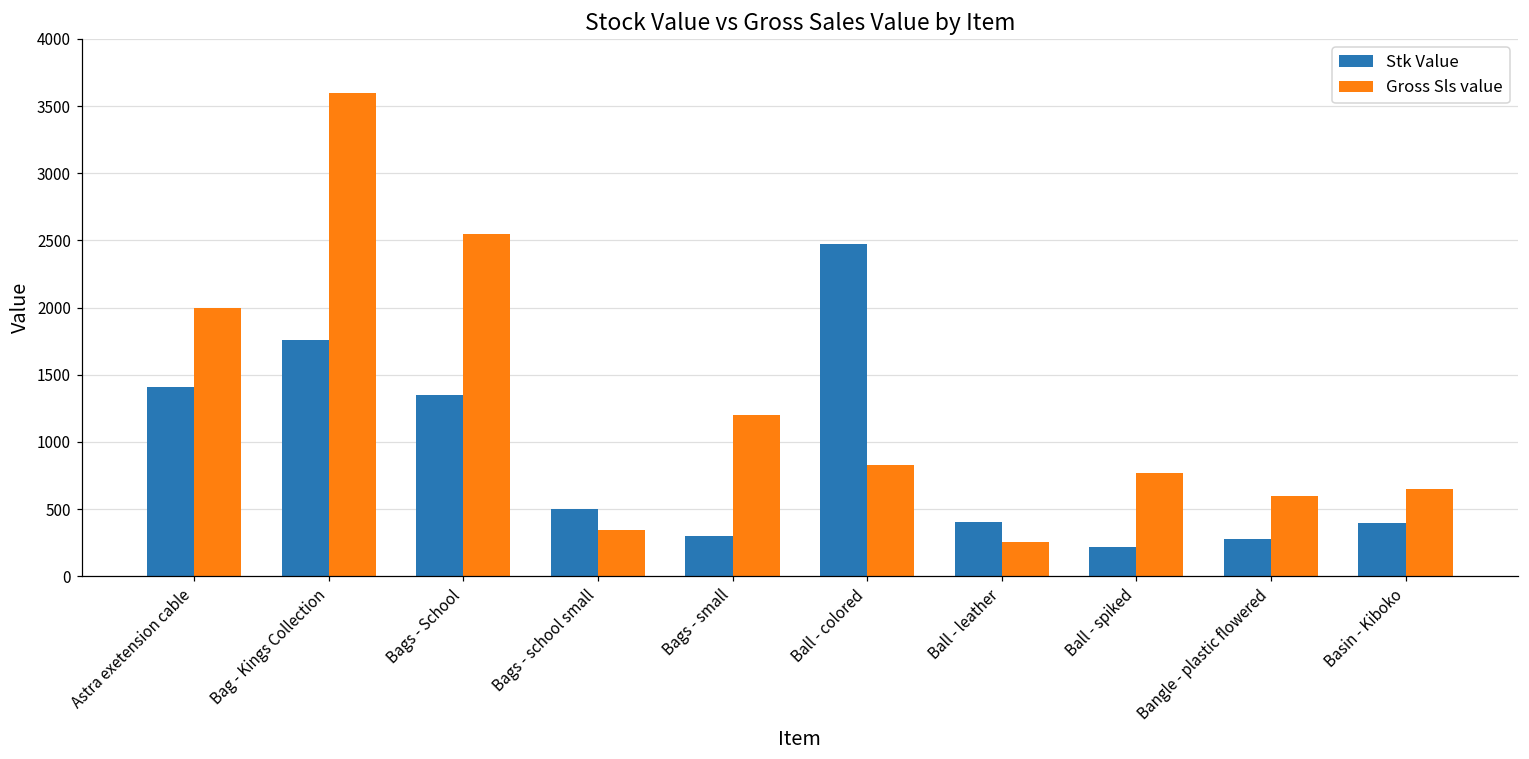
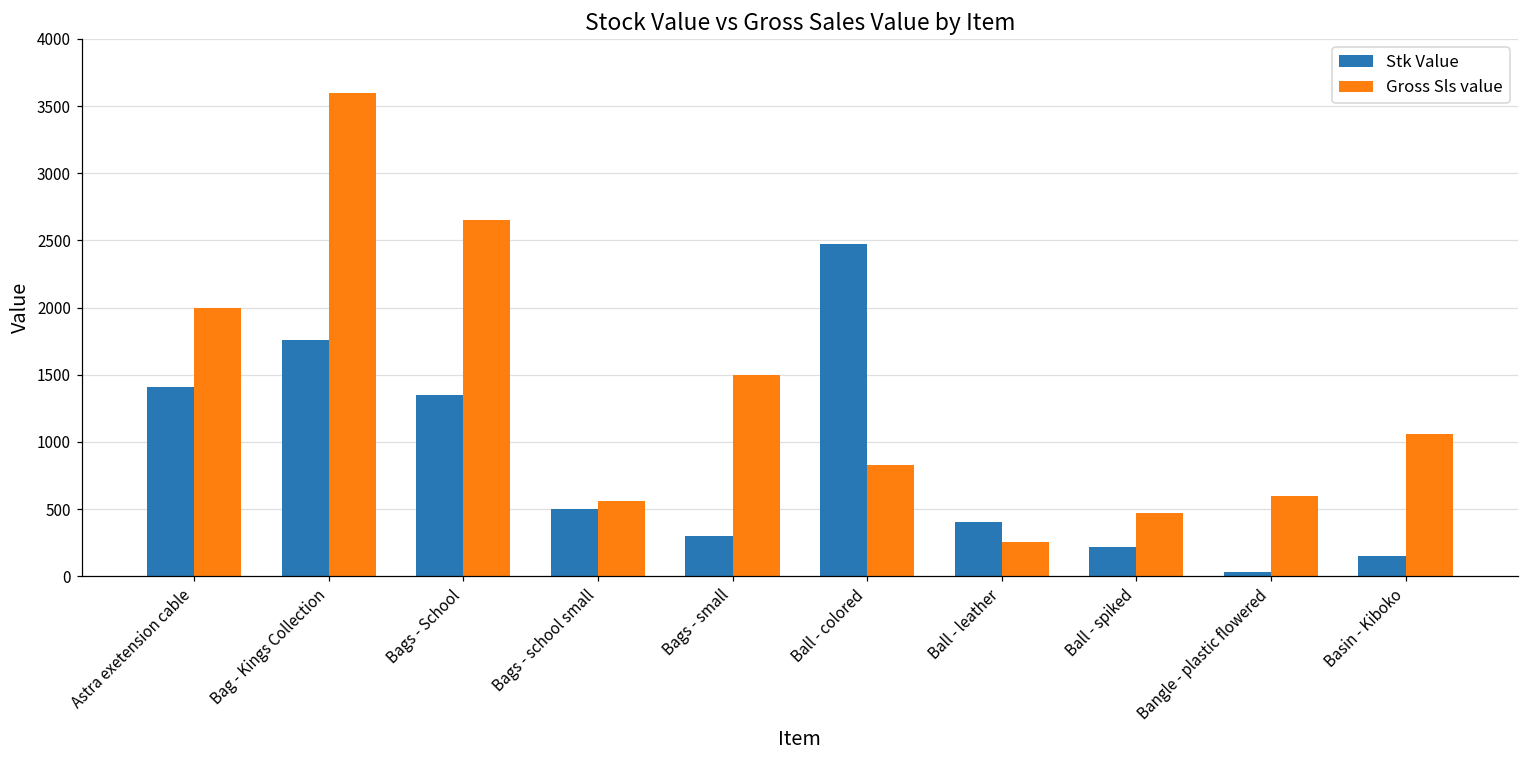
  {
    "Stk Value": {
      "Astra exetension cable": 1410,
      "Bag - Kings Collection": 1760,
      "Bags - School": 1350,
      "Bags - school small": 500,
      "Bags - small": 300,
      "Ball - colored": 2470,
      "Ball - leather": 410,
      "Ball - spiked": 220,
-     "Bangle - plastic flowered": 280,
-     "Basin - Kiboko": 400
+     "Bangle - plastic flowered": 40,
+     "Basin - Kiboko": 150
    },
    "Gross Sls value": {
      "Astra exetension cable": 2000,
      "Bag - Kings Collection": 3600,
-     "Bags - School": 2550,
-     "Bags - school small": 340,
-     "Bags - small": 1200,
+     "Bags - School": 2650,
+     "Bags - school small": 560,
+     "Bags - small": 1500,
      "Ball - colored": 830,
      "Ball - leather": 260,
-     "Ball - spiked": 770,
+     "Ball - spiked": 470,
      "Bangle - plastic flowered": 600,
-     "Basin - Kiboko": 650
+     "Basin - Kiboko": 1060
    }
  }
